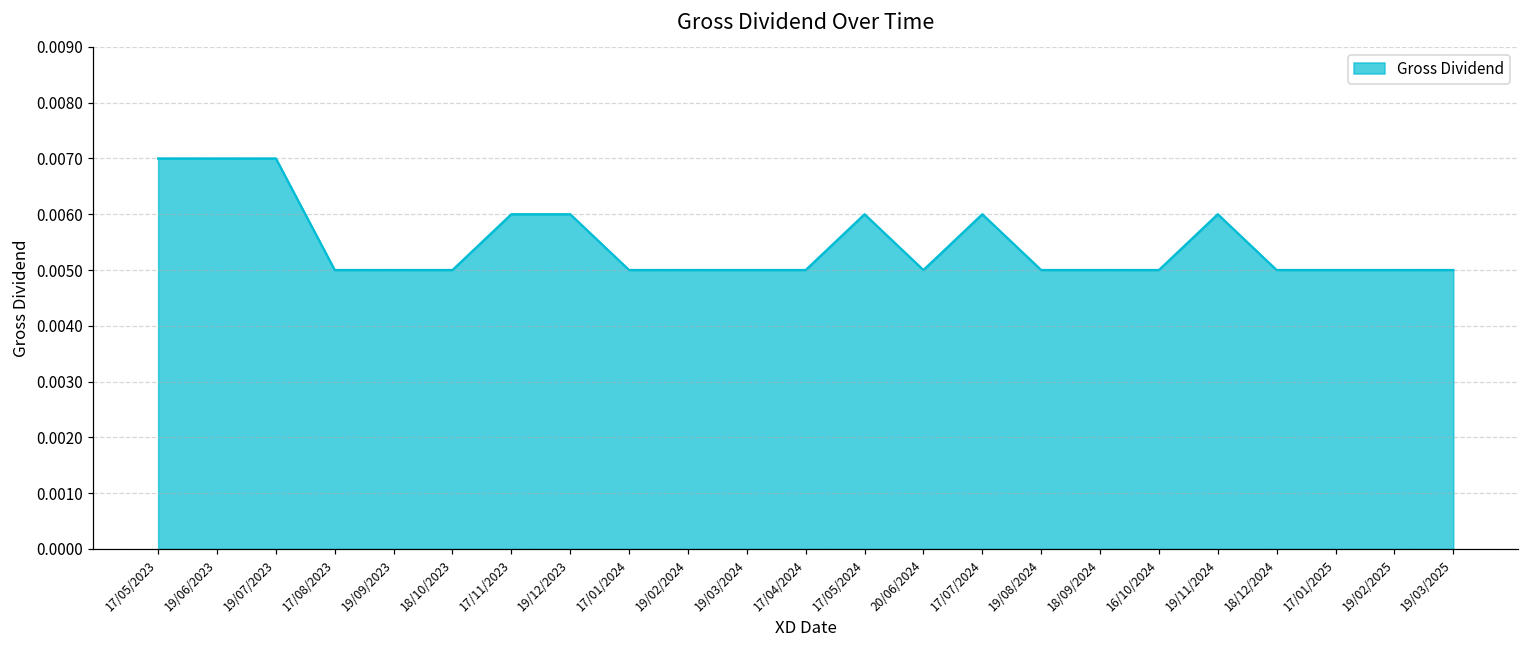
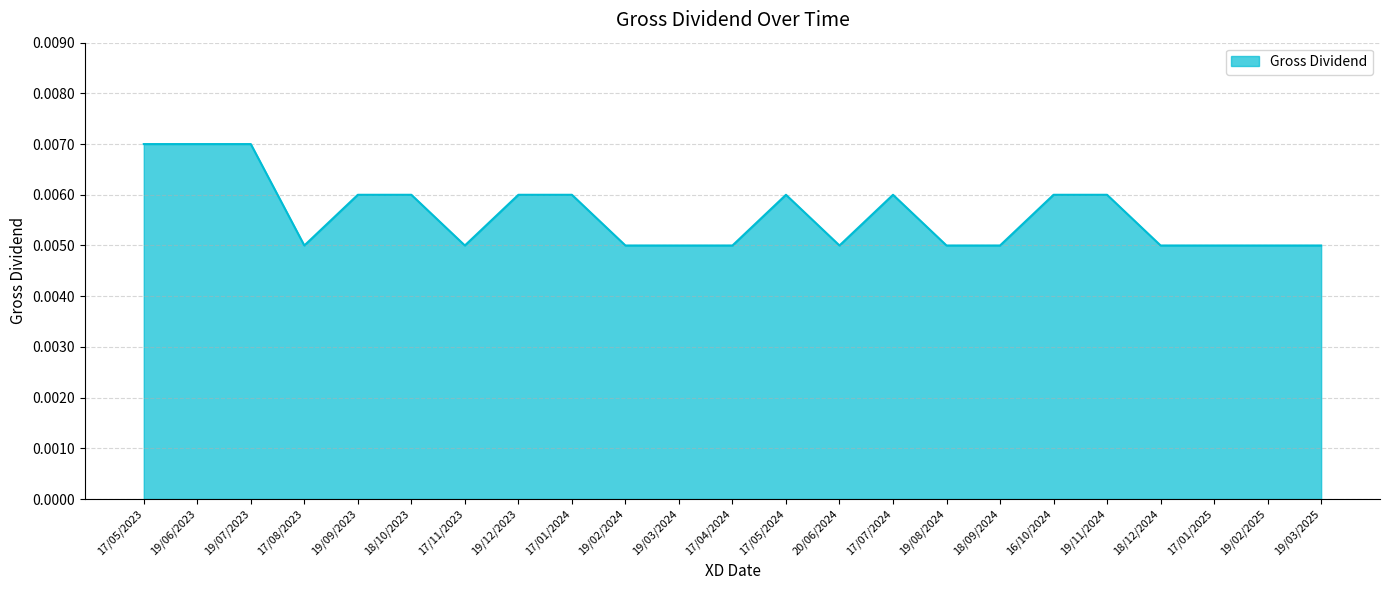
  {
    "17/05/2023": 0.007,
    "19/06/2023": 0.007,
    "19/07/2023": 0.007,
    "17/08/2023": 0.005,
-   "19/09/2023": 0.005,
-   "18/10/2023": 0.005,
-   "17/11/2023": 0.006,
+   "19/09/2023": 0.006,
+   "18/10/2023": 0.006,
+   "17/11/2023": 0.005,
    "19/12/2023": 0.006,
-   "17/01/2024": 0.005,
+   "17/01/2024": 0.006,
    "19/02/2024": 0.005,
    "19/03/2024": 0.005,
    "17/04/2024": 0.005,
    "17/05/2024": 0.006,
    "20/06/2024": 0.005,
    "17/07/2024": 0.006,
    "19/08/2024": 0.005,
    "18/09/2024": 0.005,
-   "16/10/2024": 0.005,
+   "16/10/2024": 0.006,
    "19/11/2024": 0.006,
    "18/12/2024": 0.005,
    "17/01/2025": 0.005,
    "19/02/2025": 0.005,
    "19/03/2025": 0.005
  }
